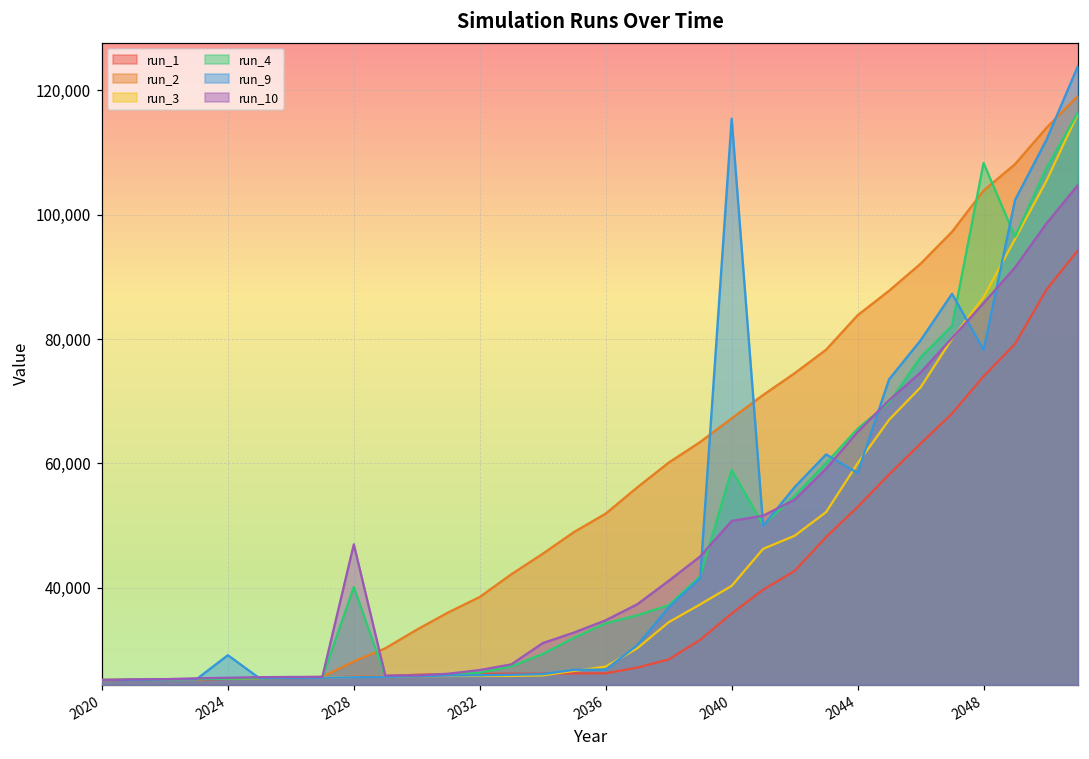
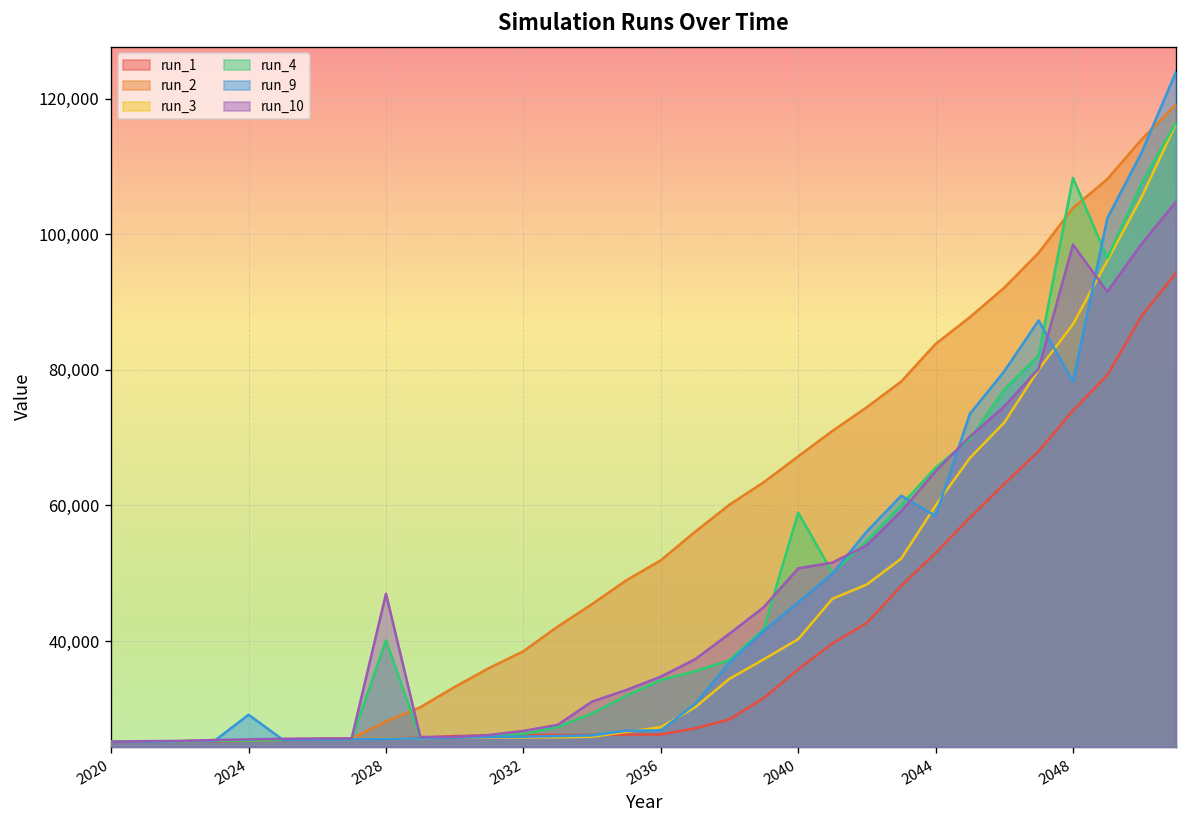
  {
    "run_4": {
      "2028": "40,000",
      "2036": "34,000",
      "2040": "59,000",
      "2044": "66,000",
      "2048": "108,000"
    },
    "run_9": {
      "2024": "29,000",
      "2036": "27,000",
-     "2040": "115,000",
+     "2040": "46,000",
      "2044": "58,000",
      "2048": "78,000"
    },
    "run_10": {
      "2028": "47,000",
      "2036": "35,000",
      "2040": "51,000",
      "2044": "65,000",
-     "2048": "86,000"
+     "2048": "98,000"
    }
  }
